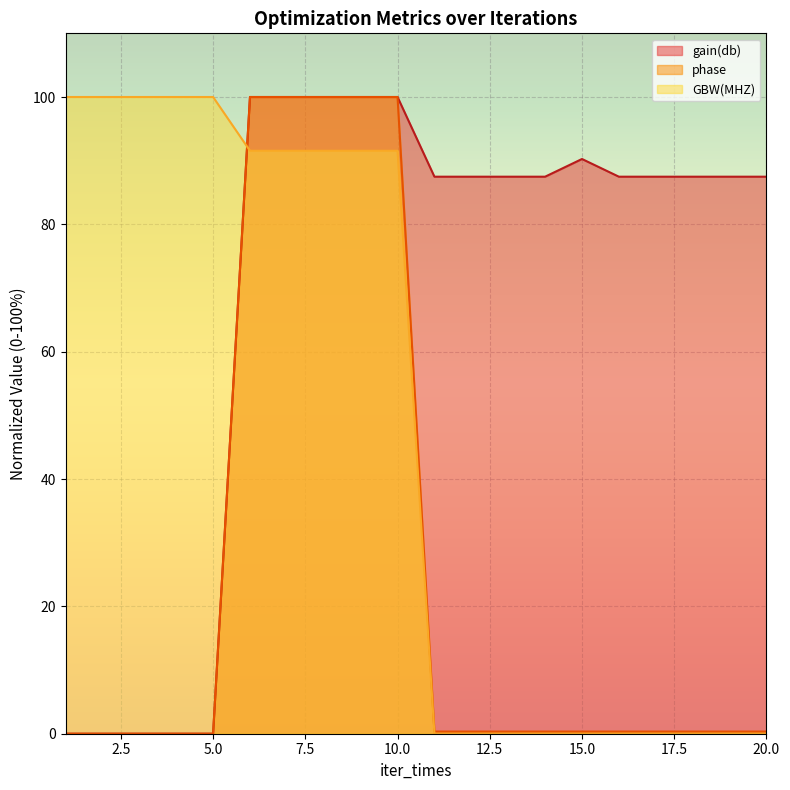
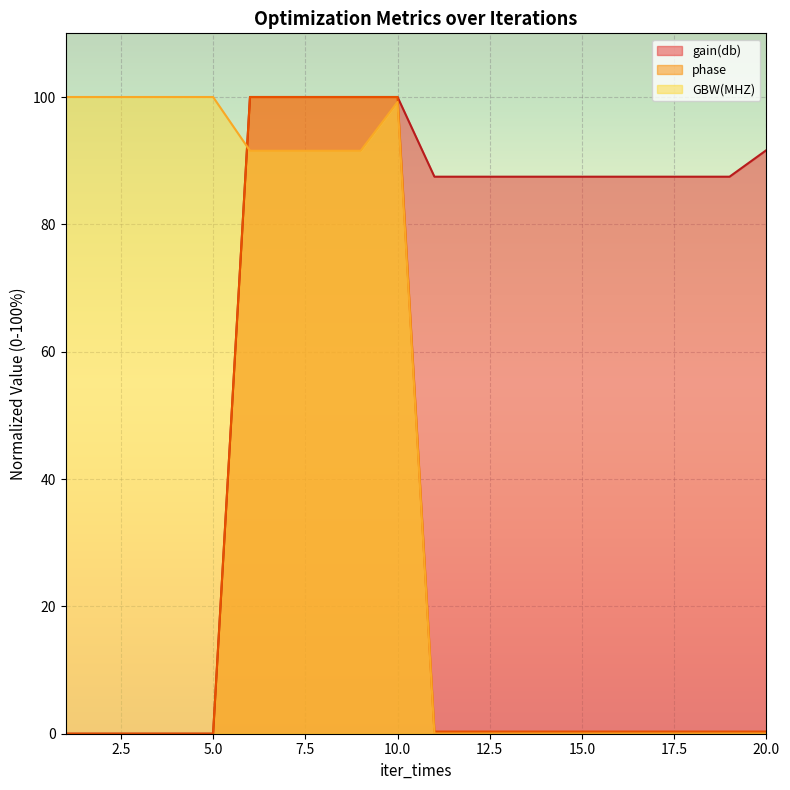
  {
    "gain(db)": {
-     "15.0": 90,
-     "20.0": 87
+     "15.0": 87,
+     "20.0": 92
    },
    "GBW(MHZ)": {
      "5.0": 100,
-     "10.0": 92
+     "10.0": 99
    }
  }
